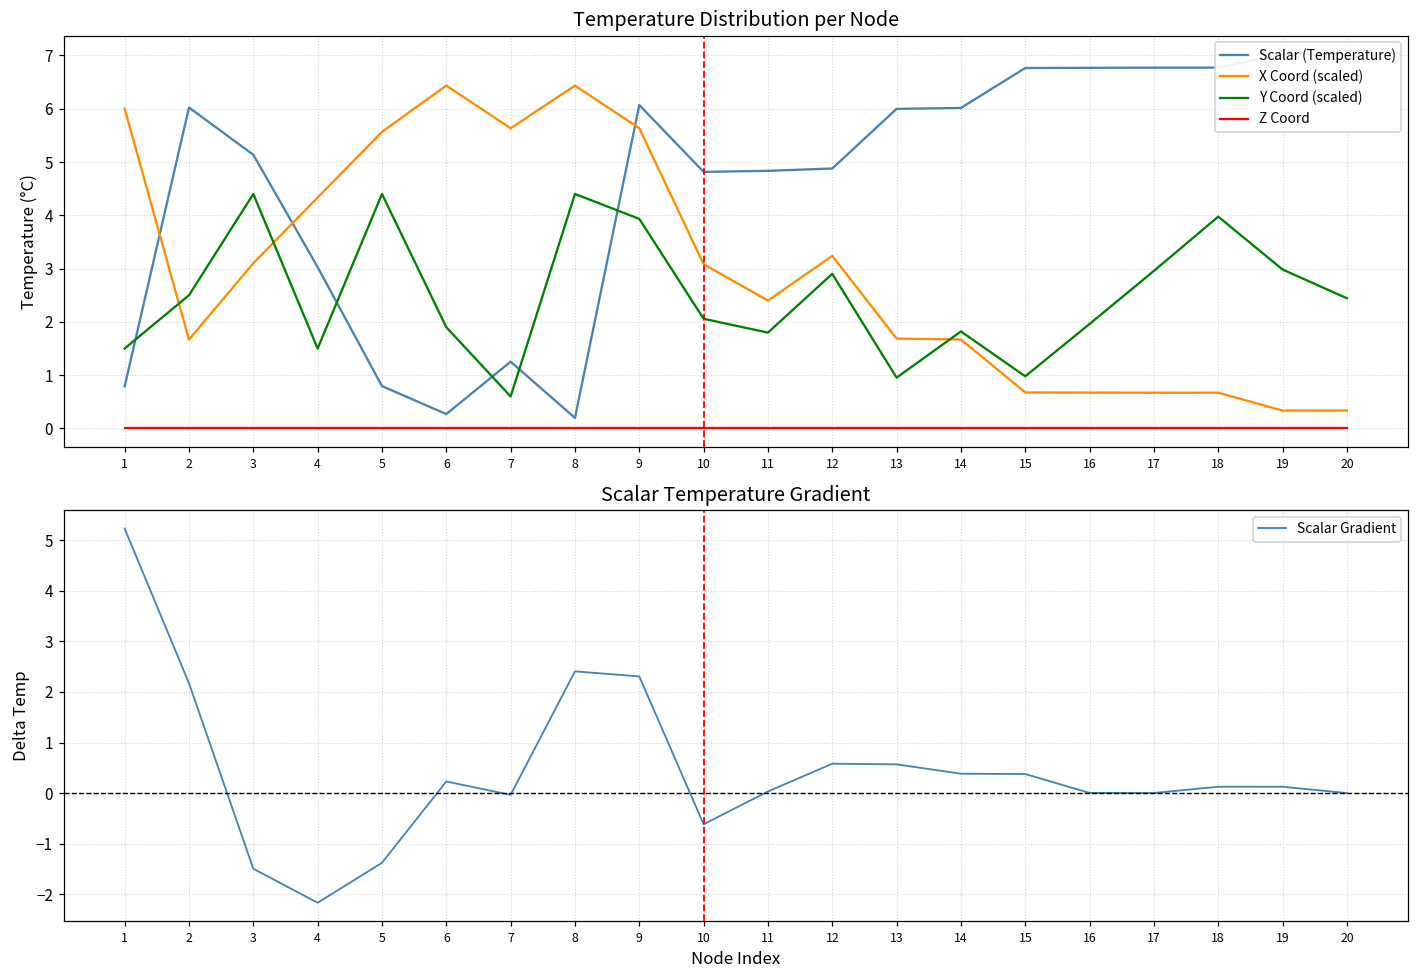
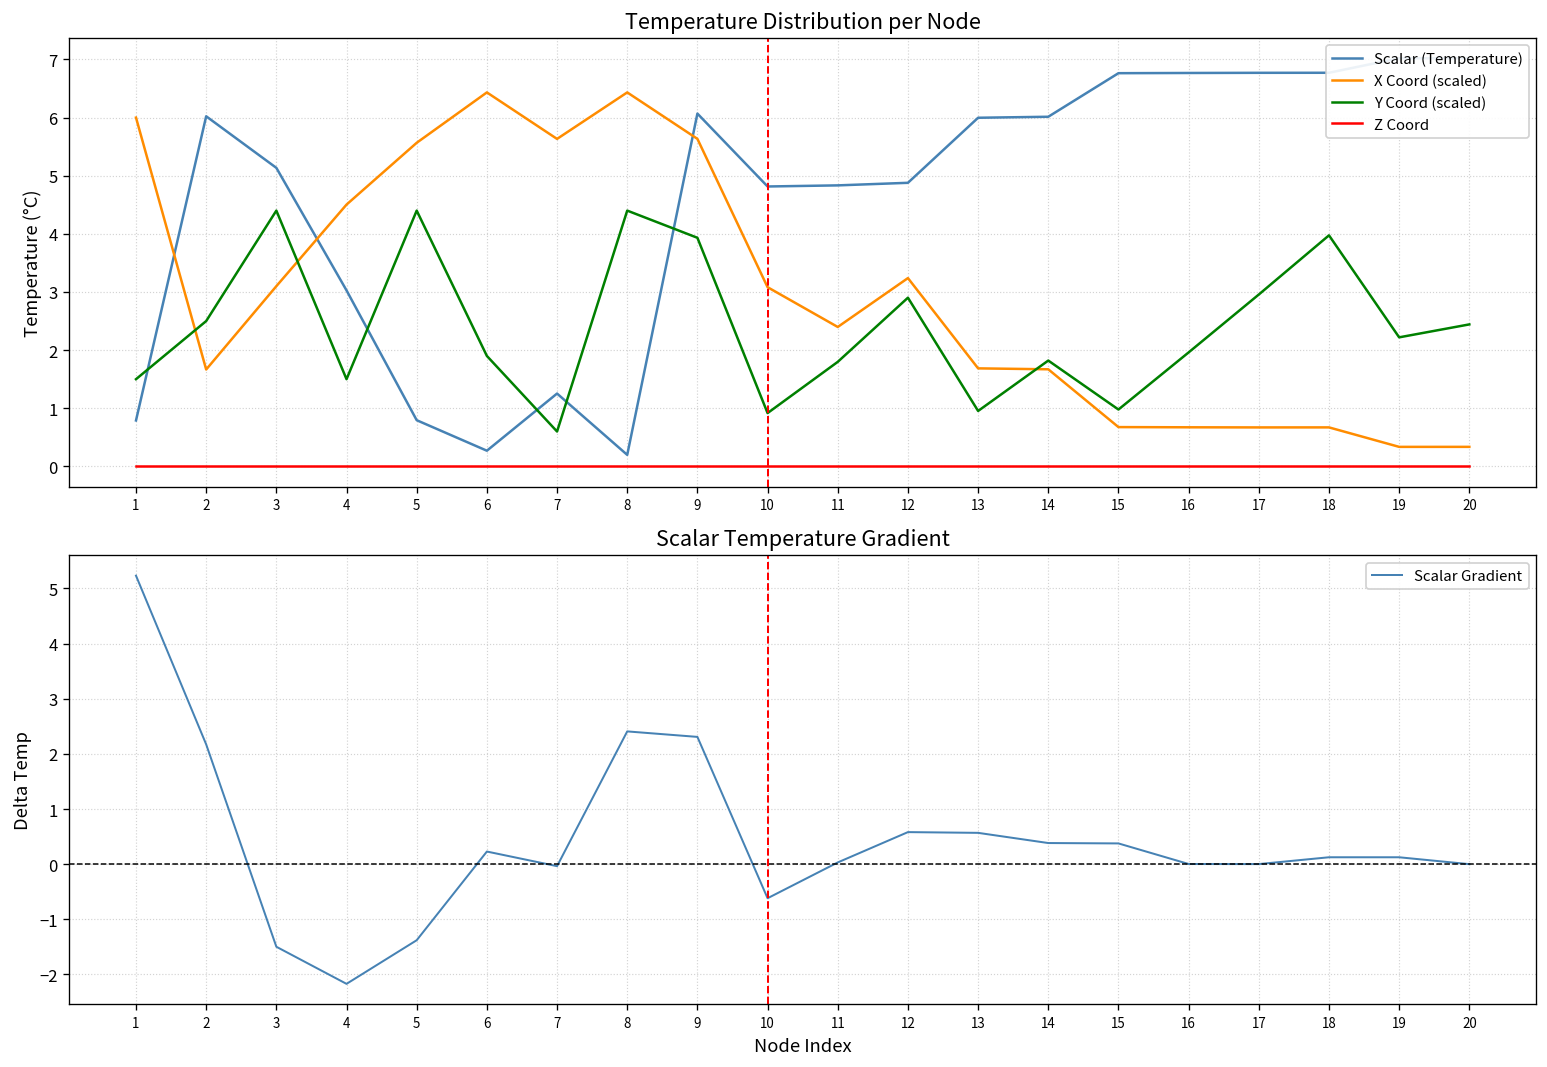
  {
    "Temperature Distribution per Node": {
      "Scalar (Temperature)": {
        "1": 0.8,
        "2": 6.0,
        "3": 5.1,
        "4": 3.0,
        "5": 0.8,
        "6": 0.3,
        "7": 1.3,
        "8": 0.2,
        "9": 6.1,
        "10": 4.8,
        "11": 4.8,
        "12": 4.9,
        "13": 6.0,
        "14": 6.0,
        "15": 6.8,
        "16": 6.8,
        "17": 6.8
      },
      "X Coord (scaled)": {
        "1": 6.0,
        "2": 1.7,
        "3": 3.1,
-       "4": 4.3,
+       "4": 4.5,
        "5": 5.6,
        "6": 6.4,
        "7": 5.6,
        "8": 6.4,
        "9": 5.6,
        "10": 3.1,
        "11": 2.4,
        "12": 3.2,
        "13": 1.7,
        "14": 1.7,
        "15": 0.7,
        "16": 0.7,
        "17": 0.7,
        "18": 0.7,
        "19": 0.3,
        "20": 0.3
      },
      "Y Coord (scaled)": {
        "1": 1.5,
        "2": 2.5,
        "3": 4.4,
        "4": 1.5,
        "5": 4.4,
        "6": 1.9,
        "7": 0.6,
        "8": 4.4,
        "9": 3.9,
-       "10": 2.1,
+       "10": 0.9,
        "11": 1.8,
        "12": 2.9,
        "13": 1.0,
        "14": 1.8,
        "15": 1.0,
        "16": 2.0,
        "17": 3.0,
        "18": 4.0,
-       "19": 3.0,
+       "19": 2.2,
        "20": 2.4
      },
      "Z Coord": {
        "1": 0.0,
        "2": 0.0,
        "3": 0.0,
        "4": 0.0,
        "5": 0.0,
        "6": 0.0,
        "7": 0.0,
        "8": 0.0,
        "9": 0.0,
        "10": 0.0,
        "11": 0.0,
        "12": 0.0,
        "13": 0.0,
        "14": 0.0,
        "15": 0.0,
        "16": 0.0,
        "17": 0.0,
        "18": 0.0,
        "19": 0.0,
        "20": 0.0
      }
    },
    "Scalar Temperature Gradient": {
      "1": 5.2,
      "2": 2.2,
      "3": -1.5,
      "4": -2.2,
      "5": -1.4,
      "6": 0.2,
      "7": 0.0,
      "8": 2.4,
      "9": 2.3,
      "10": -0.6,
      "11": 0.0,
      "12": 0.6,
      "13": 0.6,
      "14": 0.4,
      "15": 0.4,
      "16": 0.0,
      "17": 0.0,
      "18": 0.1,
      "19": 0.1,
      "20": 0.0
    }
  }
